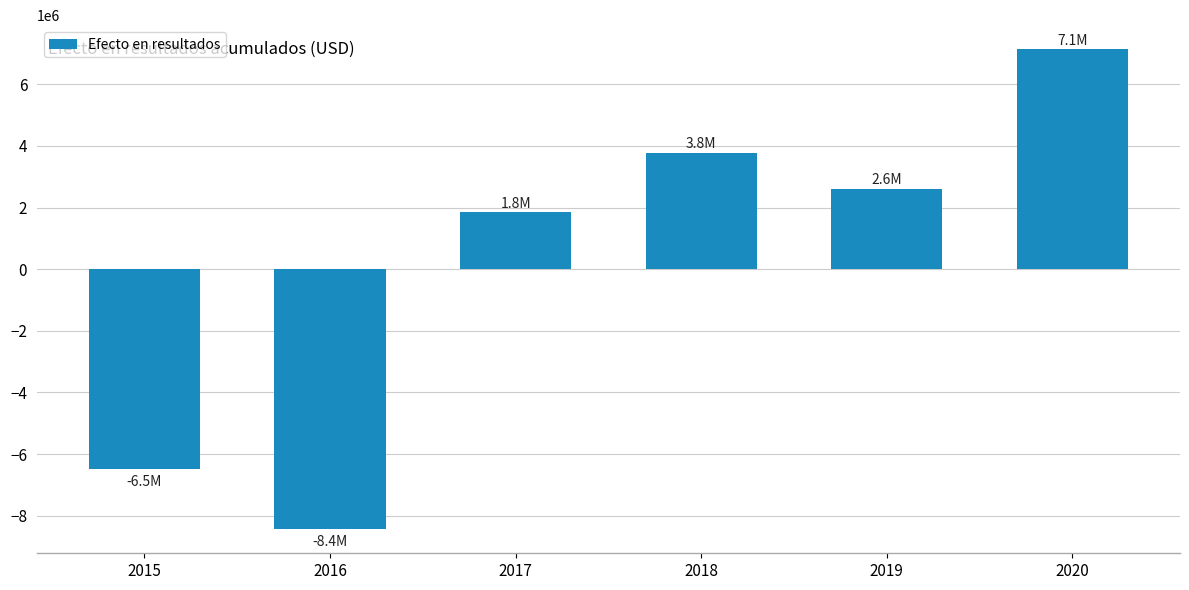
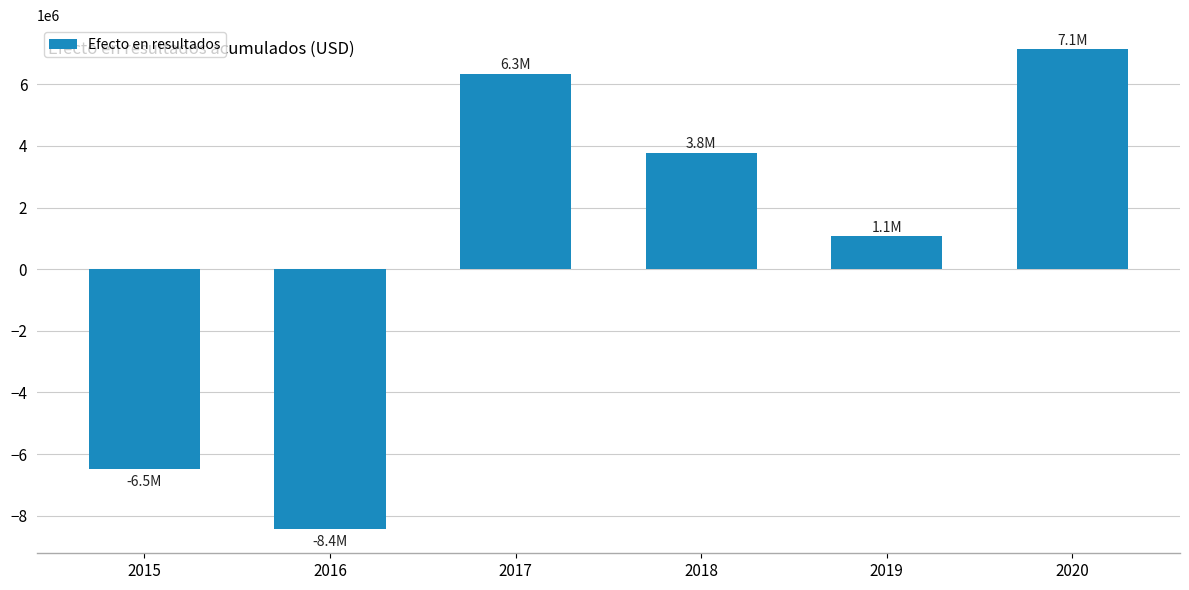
  {
    "2015": "-6.5M",
    "2016": "-8.4M",
-   "2017": "1.8M",
+   "2017": "6.3M",
    "2018": "3.8M",
-   "2019": "2.6M",
+   "2019": "1.1M",
    "2020": "7.1M"
  }
